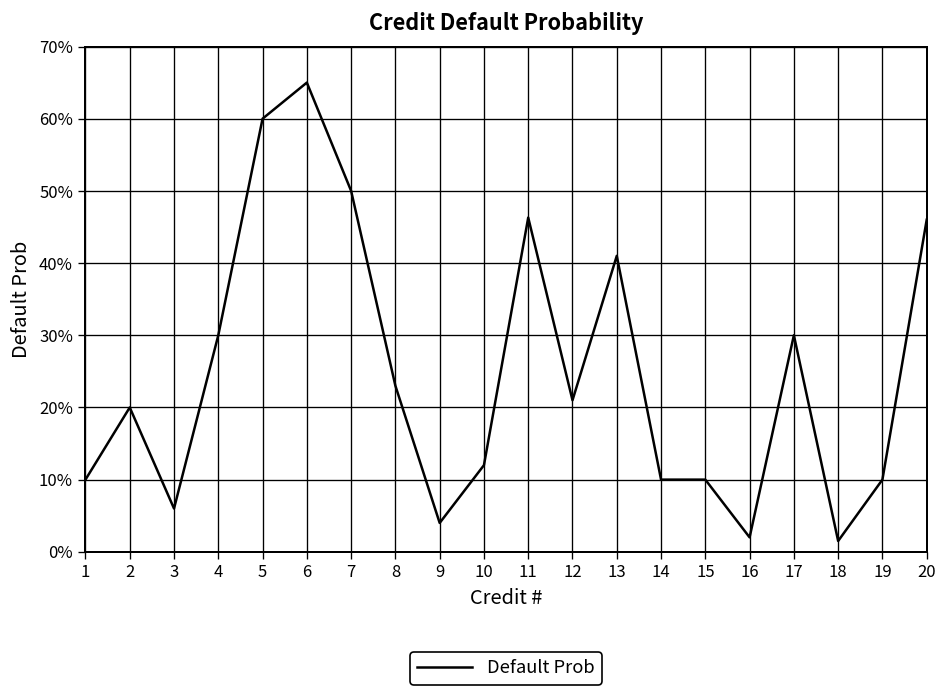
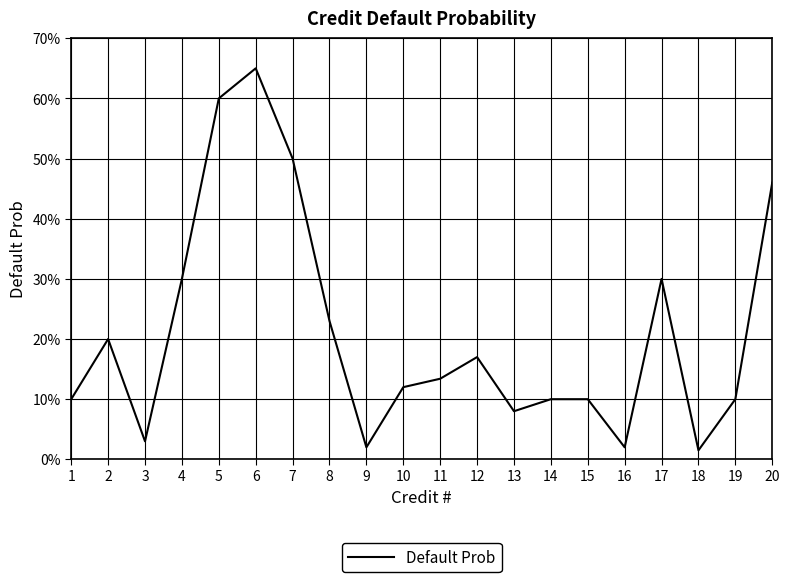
  {
    "1": "10%",
    "2": "20%",
-   "3": "6%",
+   "3": "3%",
    "4": "30%",
    "5": "60%",
    "6": "65%",
    "7": "50%",
    "8": "23%",
-   "9": "4%",
+   "9": "2%",
    "10": "12%",
-   "11": "46%",
-   "12": "21%",
-   "13": "41%",
+   "11": "13%",
+   "12": "17%",
+   "13": "8%",
    "14": "10%",
    "15": "10%",
    "16": "2%",
    "17": "30%",
    "18": "2%",
    "19": "10%",
    "20": "46%"
  }
